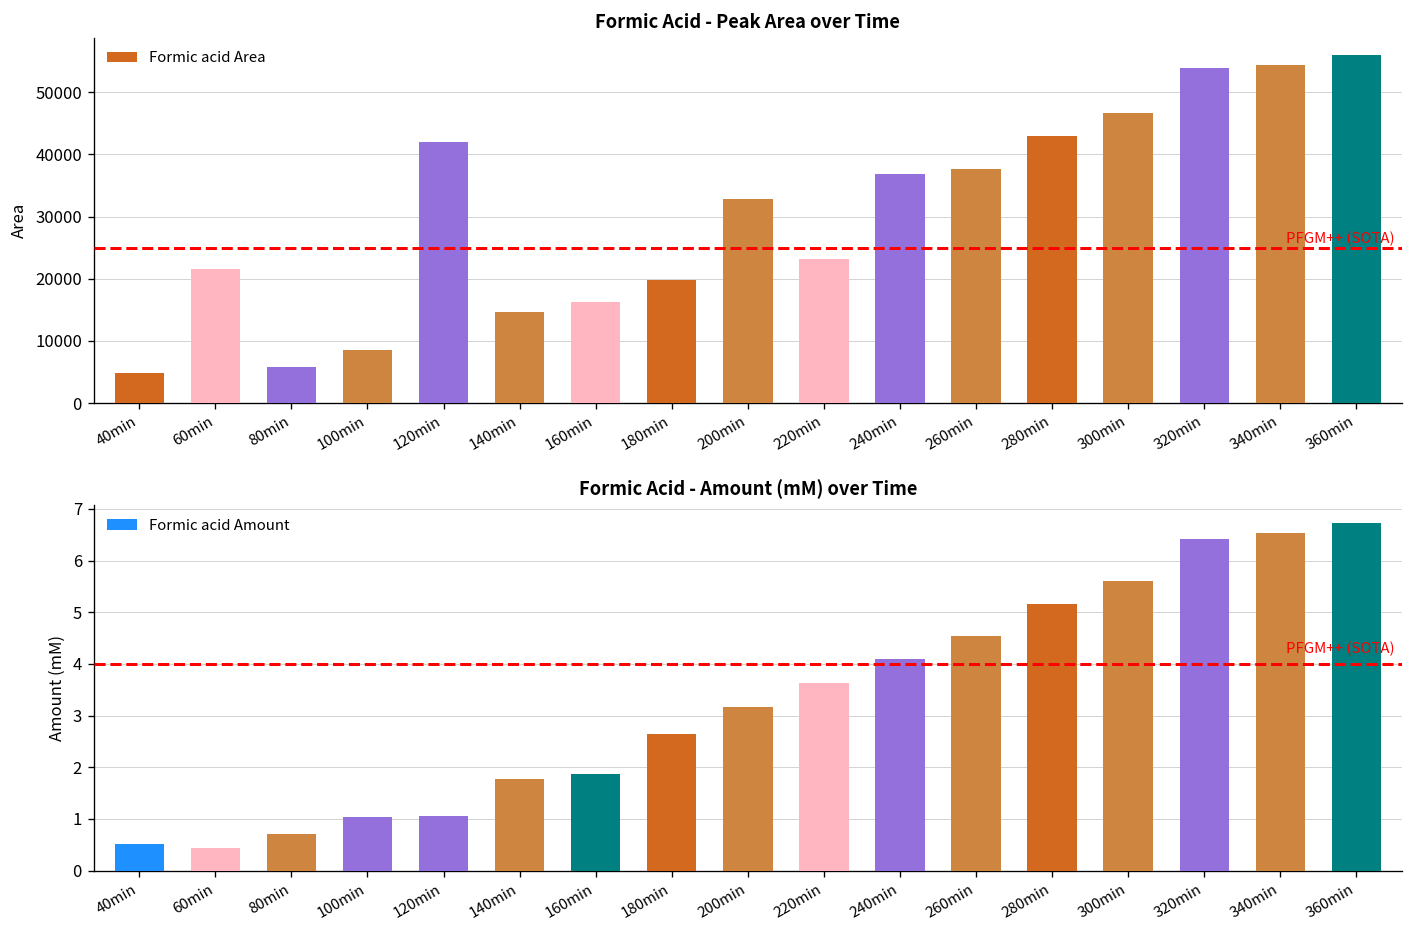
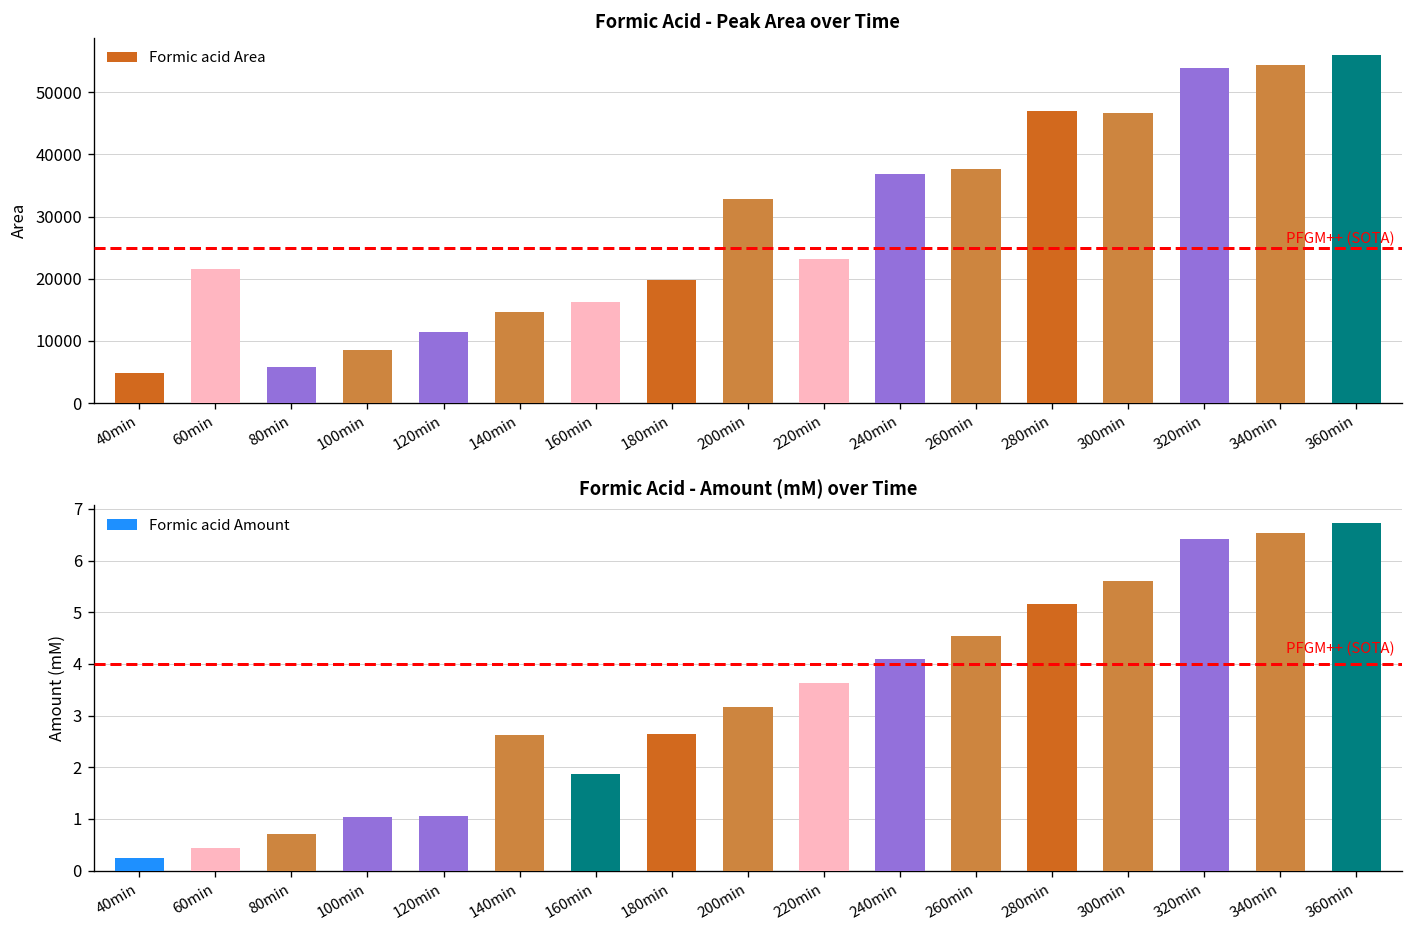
  {
    "Formic Acid - Peak Area over Time": {
      "40min": 5000,
      "60min": 22000,
      "80min": 6000,
      "100min": 9000,
-     "120min": 42000,
+     "120min": 11000,
      "140min": 15000,
      "160min": 16000,
      "180min": 20000,
      "200min": 33000,
      "220min": 23000,
      "240min": 37000,
      "260min": 38000,
-     "280min": 43000,
+     "280min": 47000,
      "300min": 47000,
      "320min": 54000,
      "340min": 54000,
      "360min": 56000
    },
    "Formic Acid - Amount (mM) over Time": {
-     "40min": 0.5,
+     "40min": 0.2,
      "60min": 0.4,
      "80min": 0.7,
      "100min": 1.0,
      "120min": 1.0,
-     "140min": 1.8,
+     "140min": 2.6,
      "160min": 1.9,
      "180min": 2.6,
      "200min": 3.2,
      "220min": 3.6,
      "240min": 4.1,
      "260min": 4.5,
      "280min": 5.2,
      "300min": 5.6,
      "320min": 6.4,
      "340min": 6.5,
      "360min": 6.7
    }
  }
